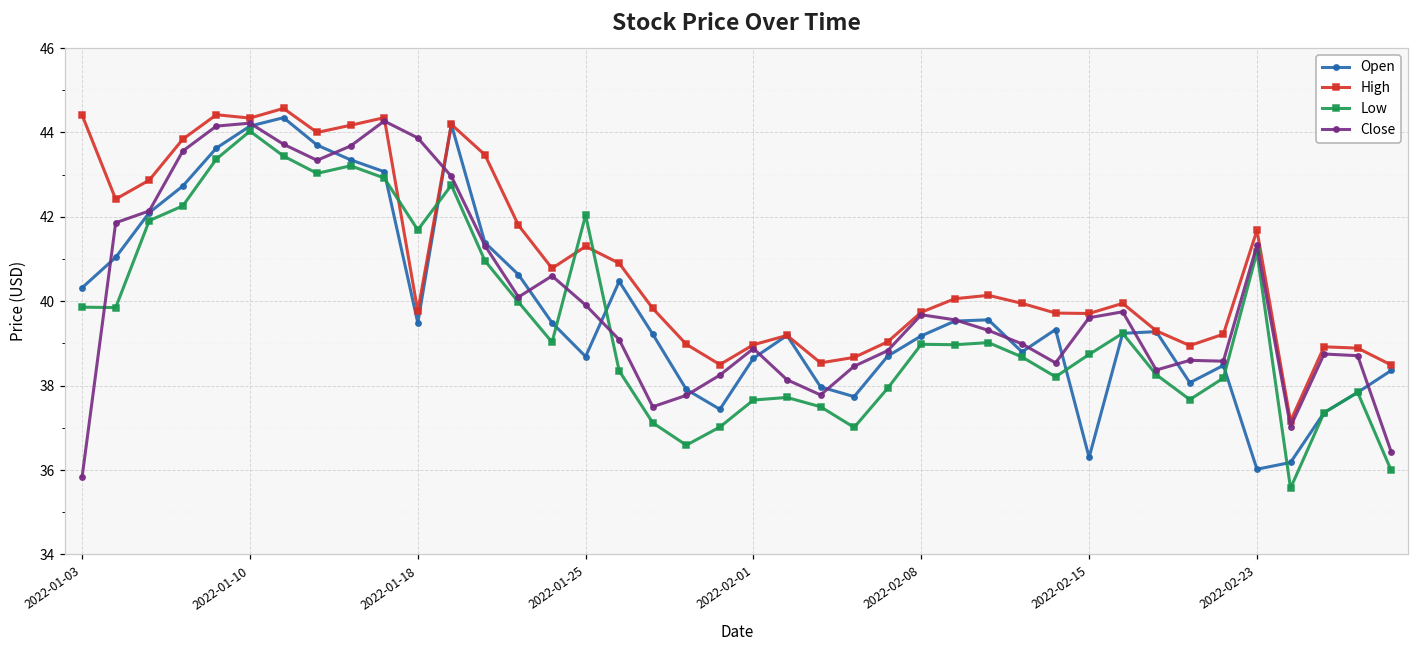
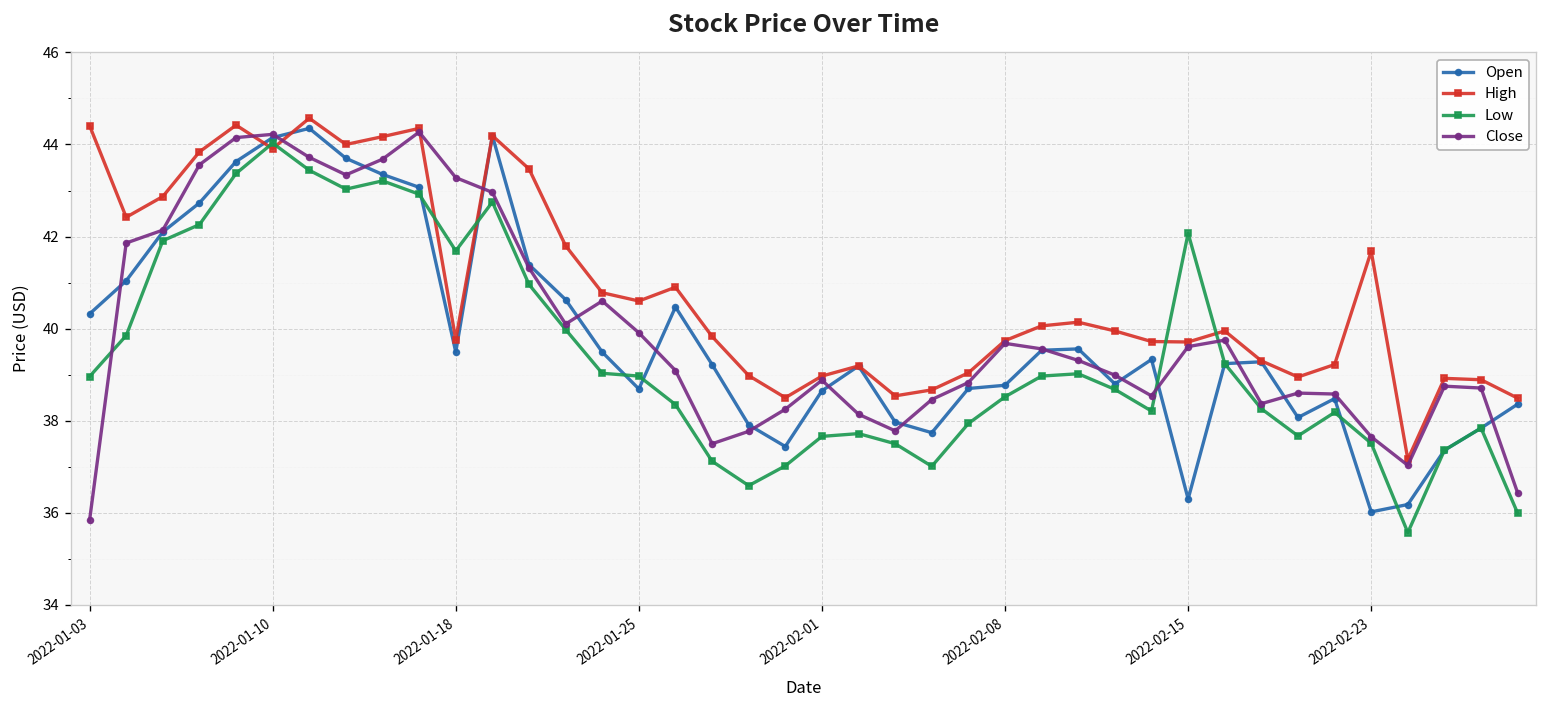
  {
    "Open": {
      "2022-01-03": 40.3,
      "2022-01-10": 44.2,
      "2022-01-18": 39.5,
      "2022-01-25": 38.7,
      "2022-02-01": 38.7,
-     "2022-02-08": 39.2,
+     "2022-02-08": 38.8,
      "2022-02-15": 36.3,
      "2022-02-23": 36.0
    },
    "High": {
      "2022-01-03": 44.4,
-     "2022-01-10": 44.3,
+     "2022-01-10": 43.9,
      "2022-01-18": 39.8,
-     "2022-01-25": 41.3,
+     "2022-01-25": 40.6,
      "2022-02-01": 39.0,
      "2022-02-15": 39.7,
      "2022-02-23": 41.7
    },
    "Low": {
-     "2022-01-03": 39.9,
+     "2022-01-03": 39.0,
      "2022-01-10": 44.0,
      "2022-01-18": 41.7,
-     "2022-01-25": 42.0,
+     "2022-01-25": 39.0,
      "2022-02-01": 37.7,
-     "2022-02-08": 39.0,
-     "2022-02-15": 38.7,
-     "2022-02-23": 41.2
+     "2022-02-08": 38.5,
+     "2022-02-15": 42.1,
+     "2022-02-23": 37.5
    },
    "Close": {
      "2022-01-03": 35.8,
      "2022-01-10": 44.2,
-     "2022-01-18": 43.9,
+     "2022-01-18": 43.3,
      "2022-01-25": 39.9,
      "2022-02-01": 38.9,
      "2022-02-15": 39.6,
-     "2022-02-23": 41.3
+     "2022-02-23": 37.7
    }
  }
